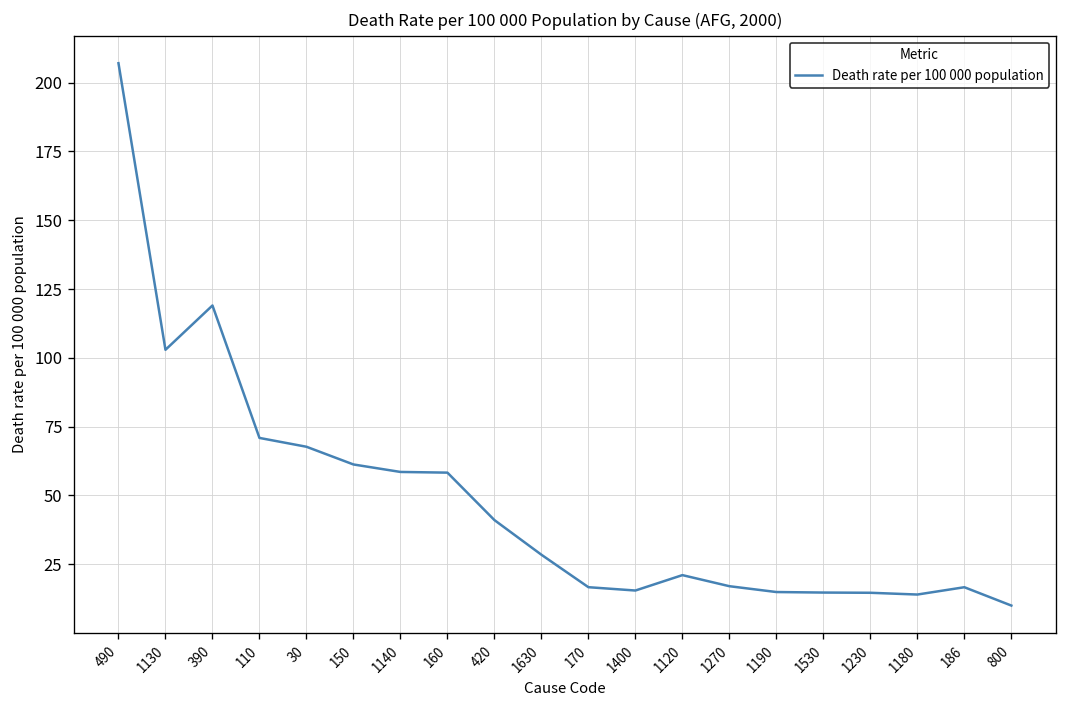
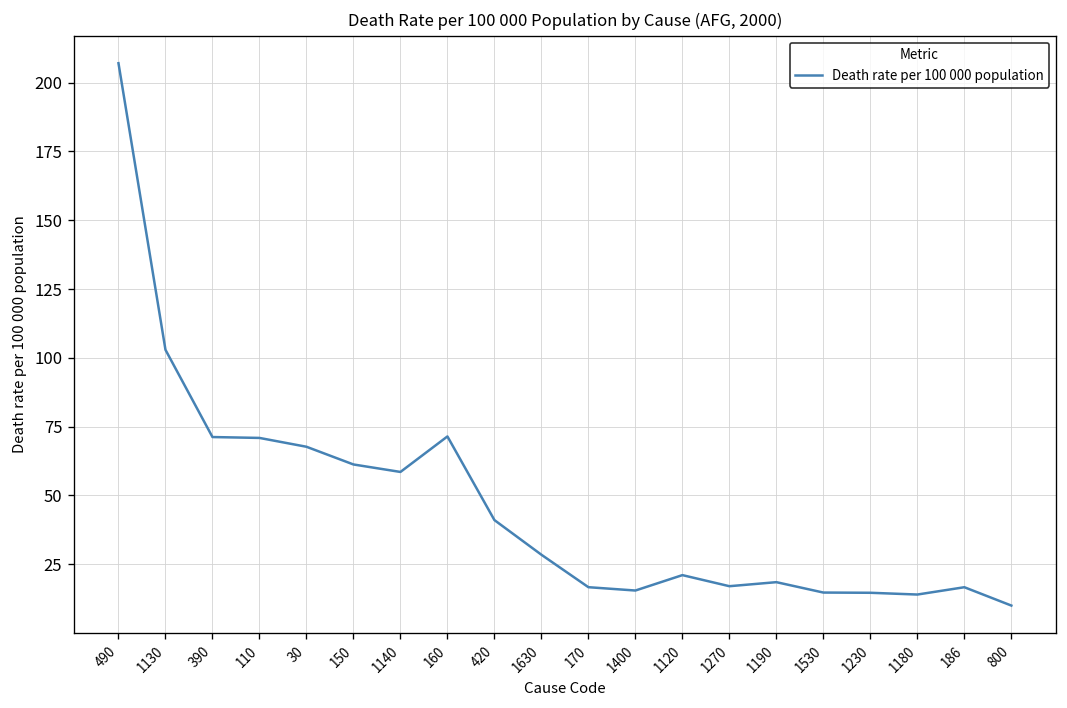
  {
    "490": 207,
    "1130": 103,
-   "390": 119,
+   "390": 71,
    "110": 71,
    "30": 68,
    "150": 61,
    "1140": 58,
-   "160": 58,
+   "160": 71,
    "420": 41,
    "1630": 28,
    "170": 17,
    "1400": 15,
    "1120": 21,
    "1270": 17,
-   "1190": 15,
+   "1190": 18,
    "1530": 15,
    "1230": 15,
    "1180": 14,
    "186": 17,
    "800": 10
  }
